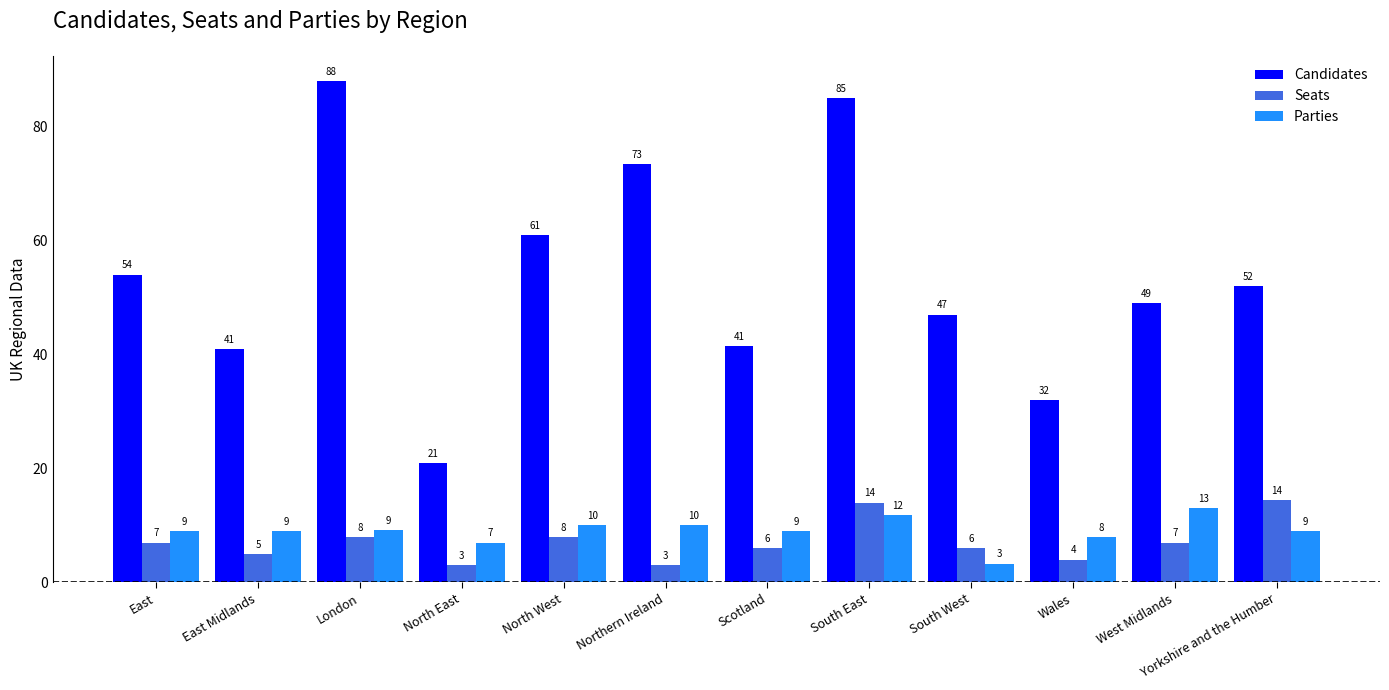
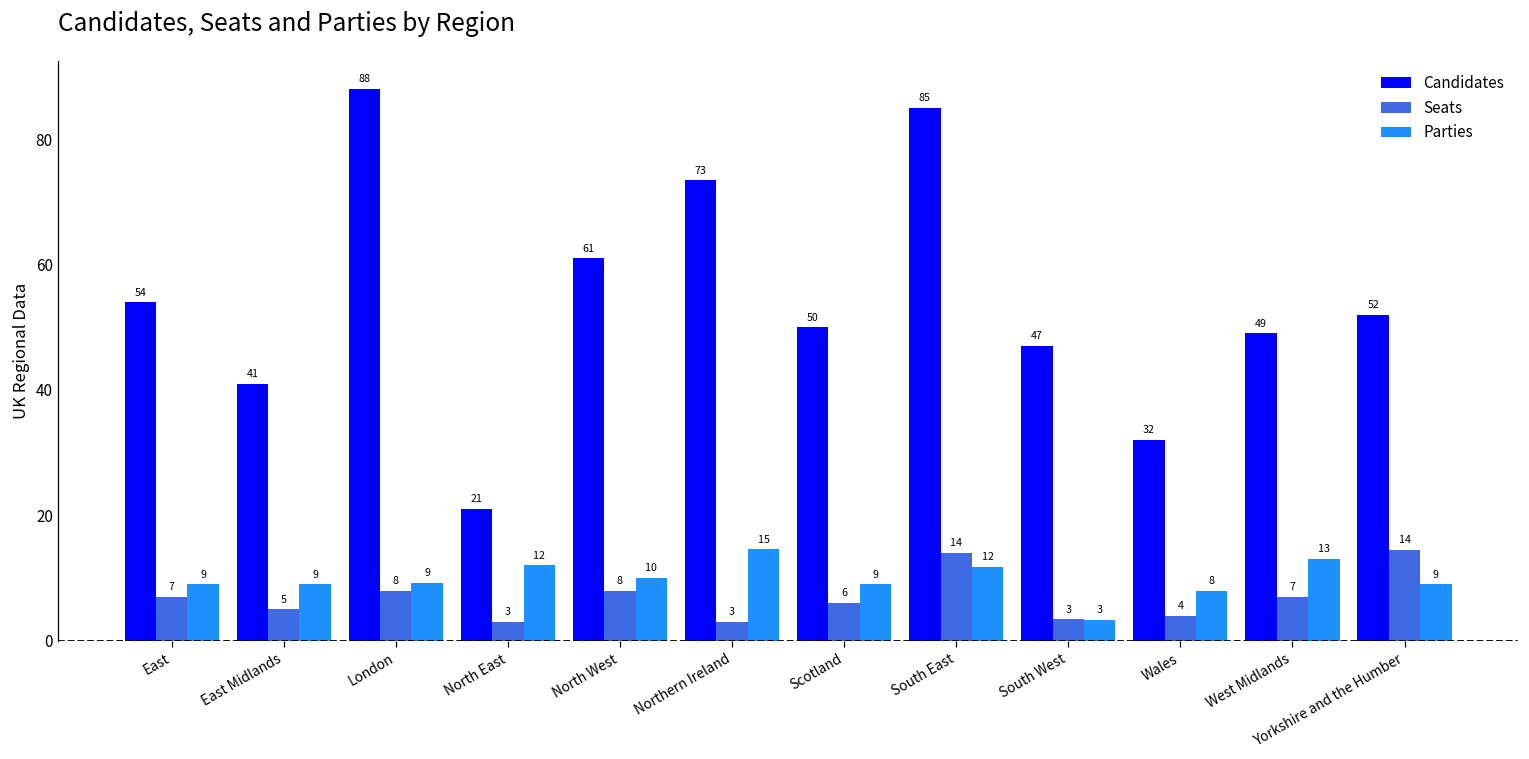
  {
    "Candidates": {
      "East": 54,
      "East Midlands": 41,
      "London": 88,
      "North East": 21,
      "North West": 61,
      "Northern Ireland": 73,
-     "Scotland": 41,
+     "Scotland": 50,
      "South East": 85,
      "South West": 47,
      "Wales": 32,
      "West Midlands": 49,
      "Yorkshire and the Humber": 52
    },
    "Seats": {
      "East": 7,
      "East Midlands": 5,
      "London": 8,
      "North East": 3,
      "North West": 8,
      "Northern Ireland": 3,
      "Scotland": 6,
      "South East": 14,
-     "South West": 6,
+     "South West": 3,
      "Wales": 4,
      "West Midlands": 7,
      "Yorkshire and the Humber": 14
    },
    "Parties": {
      "East": 9,
      "East Midlands": 9,
      "London": 9,
-     "North East": 7,
+     "North East": 12,
      "North West": 10,
-     "Northern Ireland": 10,
+     "Northern Ireland": 15,
      "Scotland": 9,
      "South East": 12,
      "South West": 3,
      "Wales": 8,
      "West Midlands": 13,
      "Yorkshire and the Humber": 9
    }
  }
